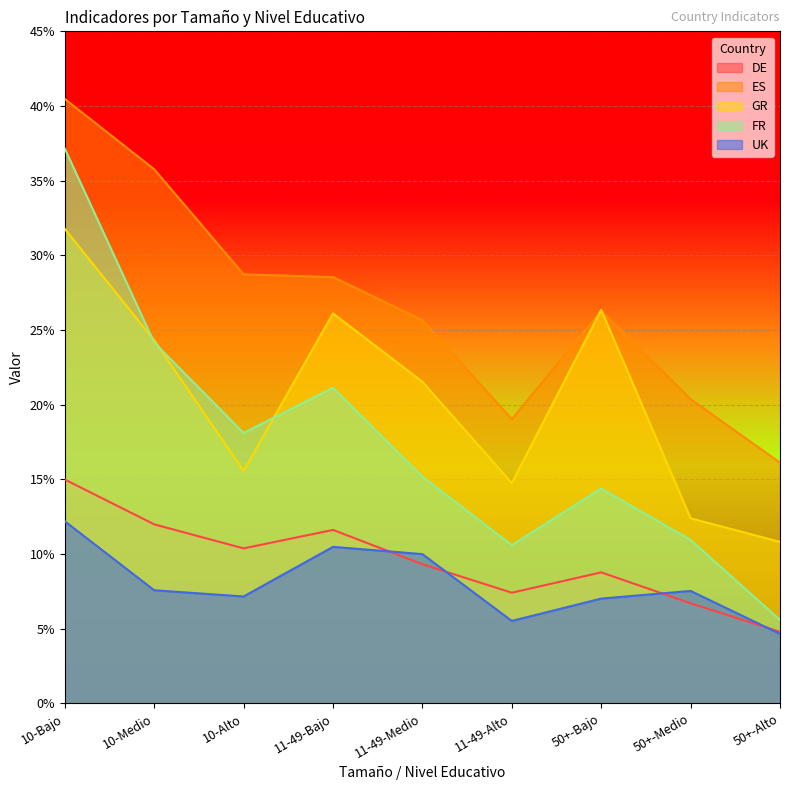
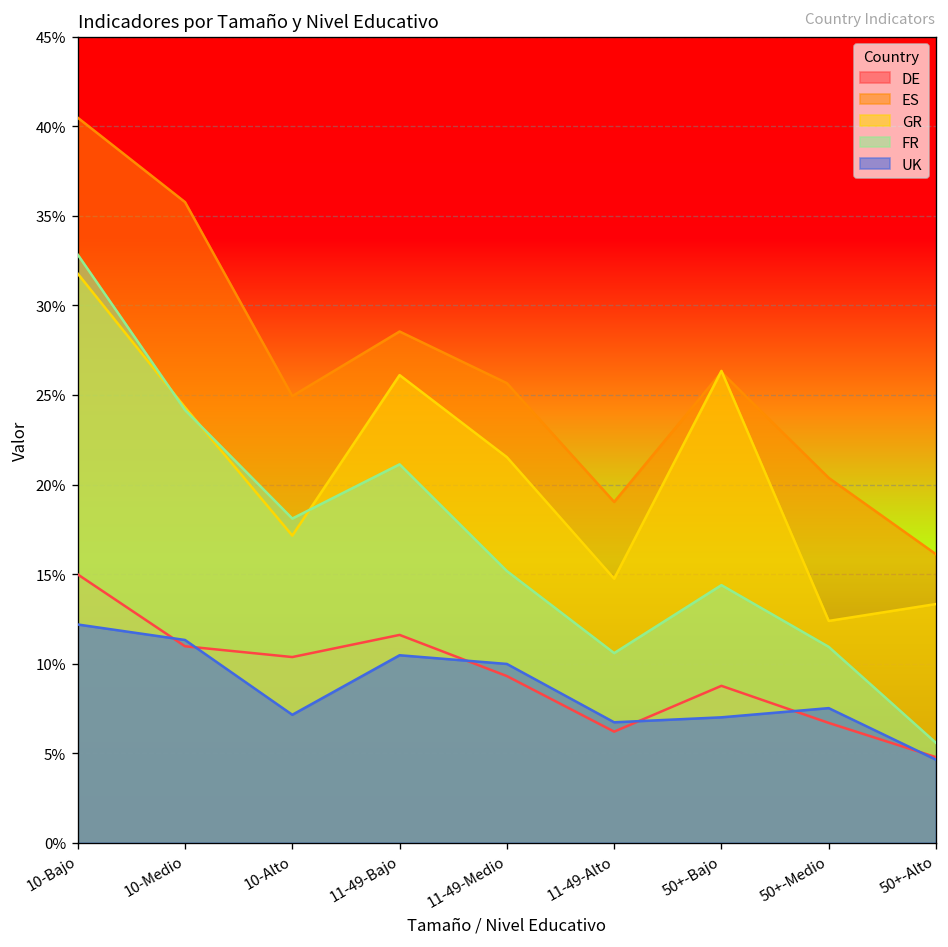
  {
    "DE": {
      "10-Bajo": "15.0%",
-     "10-Medio": "12.0%",
+     "10-Medio": "11.0%",
      "10-Alto": "10.4%",
      "11-49-Bajo": "11.6%",
      "11-49-Medio": "9.3%",
-     "11-49-Alto": "7.4%",
+     "11-49-Alto": "6.2%",
      "50+-Bajo": "8.8%",
      "50+-Medio": "6.7%"
    },
    "ES": {
      "10-Bajo": "40.5%",
      "10-Medio": "35.8%",
-     "10-Alto": "28.7%",
+     "10-Alto": "24.9%",
      "11-49-Bajo": "28.5%",
      "11-49-Medio": "25.7%",
      "11-49-Alto": "19.0%",
      "50+-Medio": "20.4%",
      "50+-Alto": "16.1%"
    },
    "GR": {
      "10-Bajo": "31.8%",
-     "10-Alto": "15.6%",
+     "10-Alto": "17.2%",
      "11-49-Bajo": "26.1%",
      "11-49-Medio": "21.5%",
      "11-49-Alto": "14.7%",
      "50+-Medio": "12.4%",
-     "50+-Alto": "10.8%"
+     "50+-Alto": "13.3%"
    },
    "FR": {
-     "10-Bajo": "37.1%",
+     "10-Bajo": "32.8%",
      "10-Alto": "18.1%",
      "11-49-Bajo": "21.1%",
      "11-49-Medio": "15.2%",
      "11-49-Alto": "10.6%",
      "50+-Bajo": "14.4%",
      "50+-Medio": "10.9%",
      "50+-Alto": "5.6%"
    },
    "UK": {
      "10-Bajo": "12.2%",
-     "10-Medio": "7.6%",
+     "10-Medio": "11.3%",
      "10-Alto": "7.2%",
      "11-49-Bajo": "10.5%",
      "11-49-Medio": "10.0%",
-     "11-49-Alto": "5.5%",
+     "11-49-Alto": "6.7%",
      "50+-Bajo": "7.0%",
      "50+-Medio": "7.5%"
    }
  }
